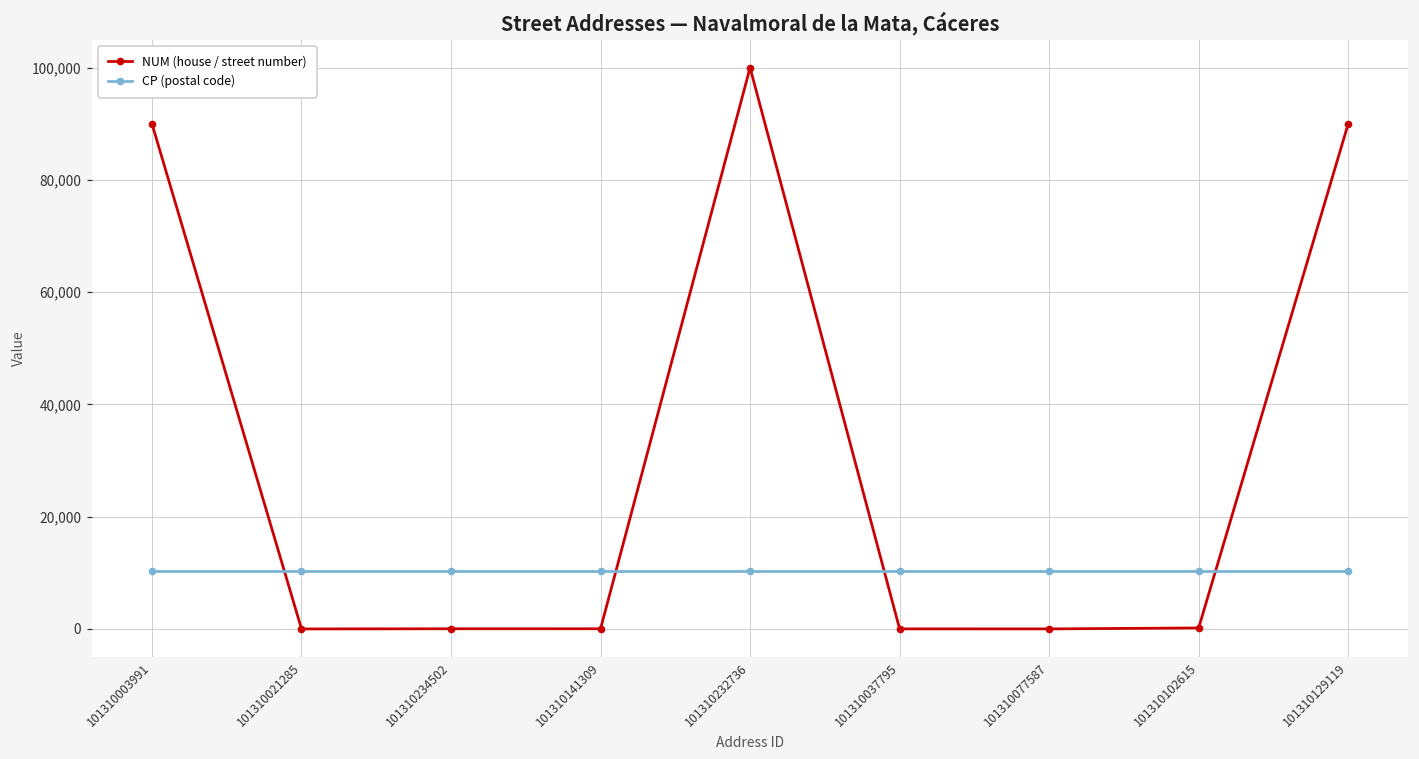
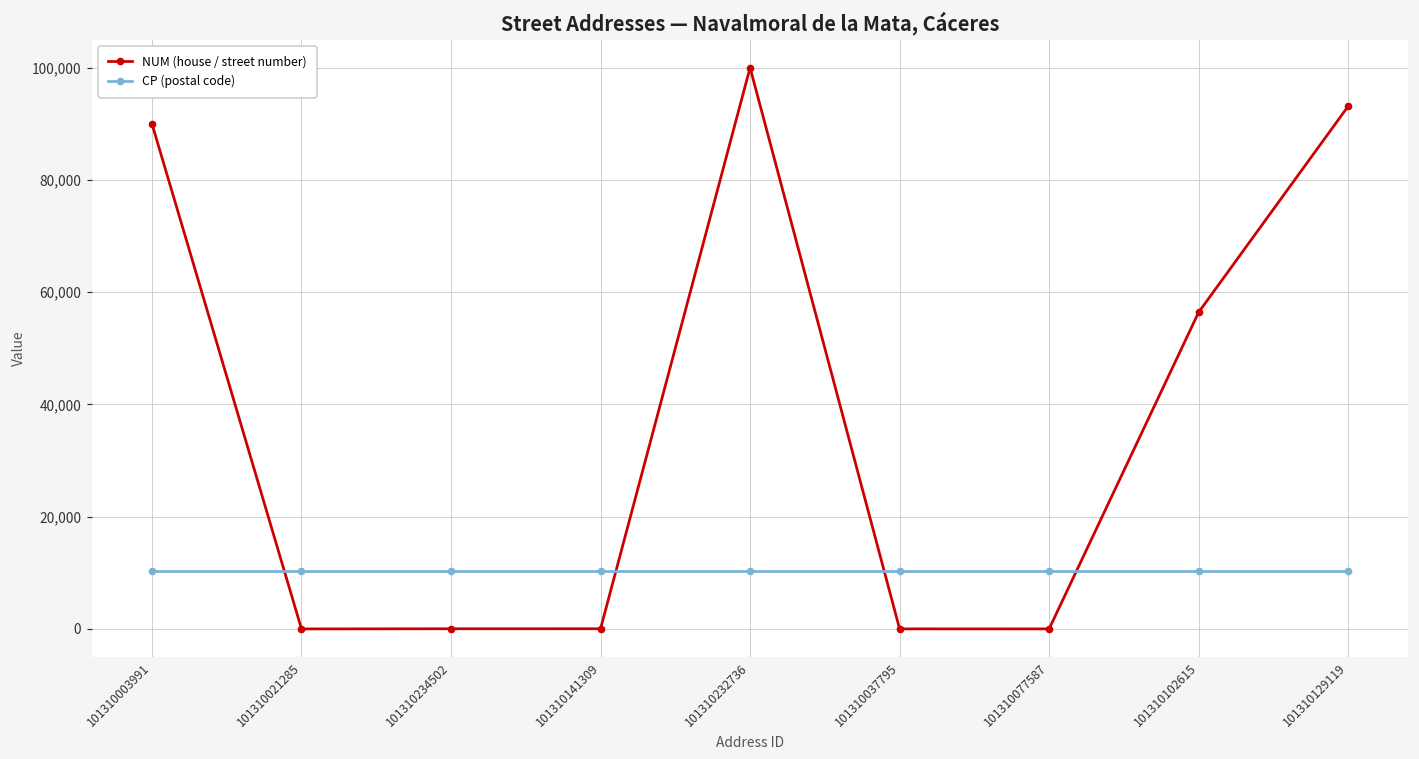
  {
    "NUM (house / street number)": {
      "101310003991": "90,000",
      "101310021285": "0",
      "101310234502": "0",
      "101310141309": "0",
      "101310232736": "100,000",
      "101310037795": "0",
      "101310077587": "0",
-     "101310102615": "0",
-     "101310129119": "90,000"
+     "101310102615": "56,000",
+     "101310129119": "93,000"
    },
    "CP (postal code)": {
      "101310003991": "10,000",
      "101310021285": "10,000",
      "101310234502": "10,000",
      "101310141309": "10,000",
      "101310232736": "10,000",
      "101310037795": "10,000",
      "101310077587": "10,000",
      "101310102615": "10,000",
      "101310129119": "10,000"
    }
  }
